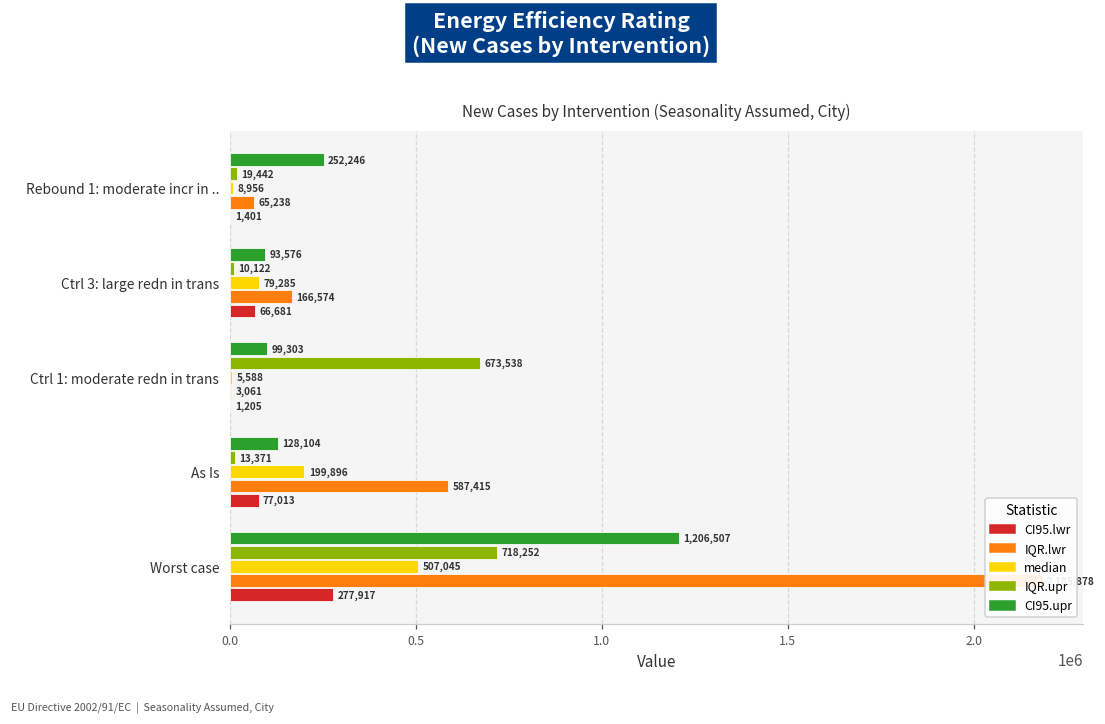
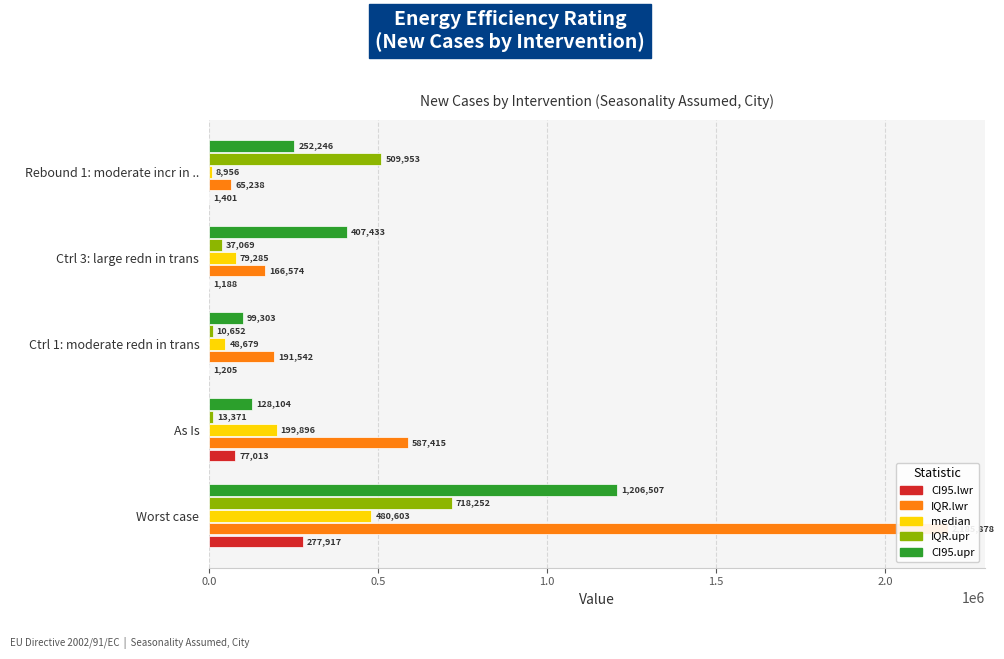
  {
    "CI95.lwr": {
      "Rebound 1: moderate incr in ..": "1,401",
-     "Ctrl 3: large redn in trans": "66,681",
+     "Ctrl 3: large redn in trans": "1,188",
      "Ctrl 1: moderate redn in trans": "1,205",
      "As Is": "77,013",
      "Worst case": "277,917"
    },
    "IQR.lwr": {
      "Rebound 1: moderate incr in ..": "65,238",
      "Ctrl 3: large redn in trans": "166,574",
-     "Ctrl 1: moderate redn in trans": "3,061",
+     "Ctrl 1: moderate redn in trans": "191,542",
      "As Is": "587,415"
    },
    "median": {
      "Rebound 1: moderate incr in ..": "8,956",
      "Ctrl 3: large redn in trans": "79,285",
-     "Ctrl 1: moderate redn in trans": "5,588",
+     "Ctrl 1: moderate redn in trans": "48,679",
      "As Is": "199,896",
-     "Worst case": "507,045"
+     "Worst case": "480,603"
    },
    "IQR.upr": {
-     "Rebound 1: moderate incr in ..": "19,442",
-     "Ctrl 3: large redn in trans": "10,122",
-     "Ctrl 1: moderate redn in trans": "673,538",
+     "Rebound 1: moderate incr in ..": "509,953",
+     "Ctrl 3: large redn in trans": "37,069",
+     "Ctrl 1: moderate redn in trans": "10,652",
      "As Is": "13,371",
      "Worst case": "718,252"
    },
    "CI95.upr": {
      "Rebound 1: moderate incr in ..": "252,246",
-     "Ctrl 3: large redn in trans": "93,576",
+     "Ctrl 3: large redn in trans": "407,433",
      "Ctrl 1: moderate redn in trans": "99,303",
      "As Is": "128,104",
      "Worst case": "1,206,507"
    }
  }
